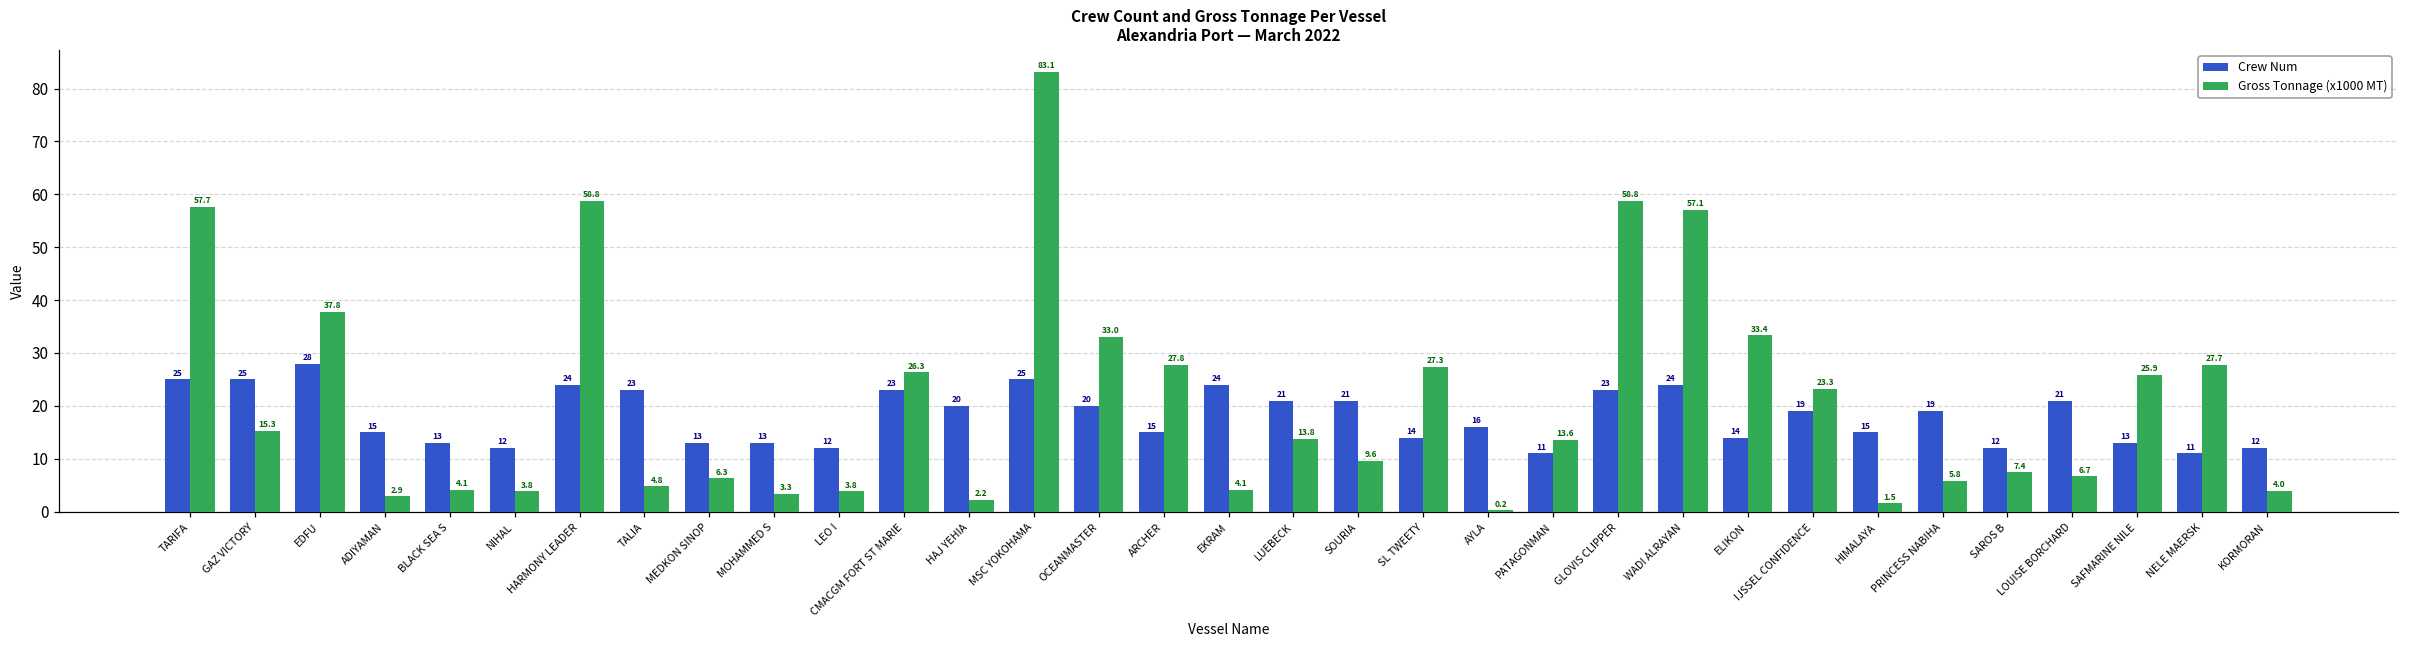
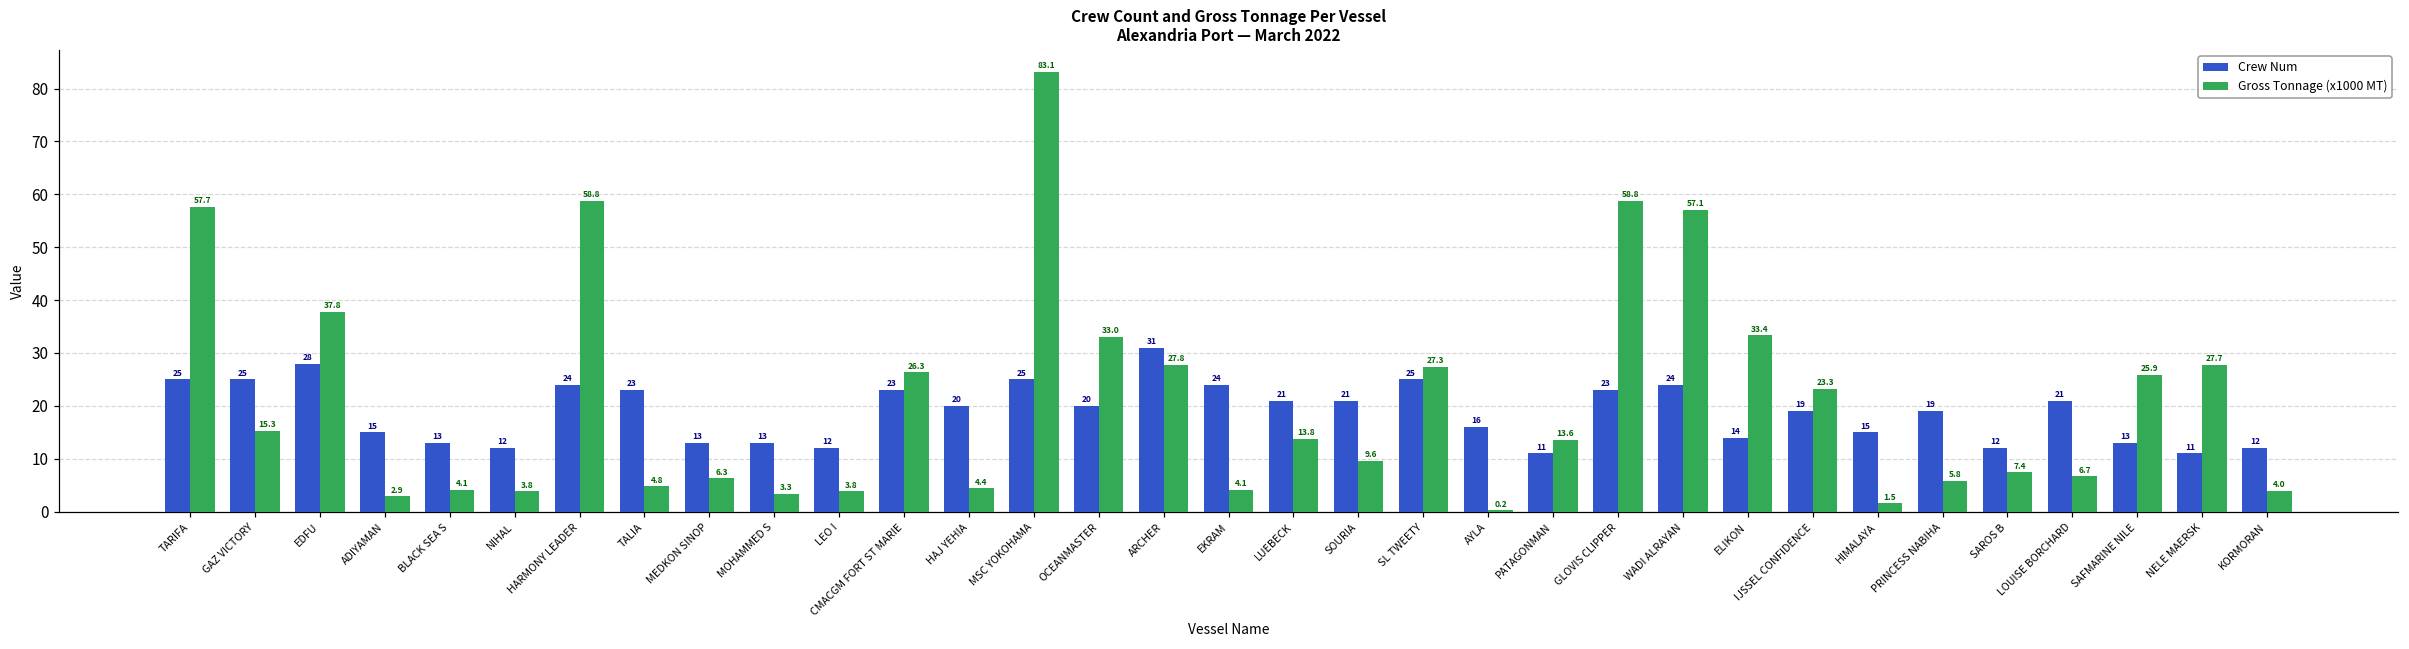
  {
    "Crew Num": {
      "TARIFA": 25,
      "GAZ VICTORY": 25,
      "EDFU": 28,
      "ADIYAMAN": 15,
      "BLACK SEA S": 13,
      "NIHAL": 12,
      "HARMONY LEADER": 24,
      "TALIA": 23,
      "MEDKON SINOP": 13,
      "MOHAMMED S": 13,
      "LEO I": 12,
      "CMACGM FORT ST MARIE": 23,
      "HAJ YEHIA": 20,
      "MSC YOKOHAMA": 25,
      "OCEANMASTER": 20,
-     "ARCHER": 15,
+     "ARCHER": 31,
      "EKRAM": 24,
      "LUEBECK": 21,
      "SOURIA": 21,
-     "SL TWEETY": 14,
+     "SL TWEETY": 25,
      "AYLA": 16,
      "PATAGONMAN": 11,
      "GLOVIS CLIPPER": 23,
      "WADI ALRAYAN": 24,
      "ELIKON": 14,
      "IJSSEL CONFIDENCE": 19,
      "HIMALAYA": 15,
      "PRINCESS NABIHA": 19,
      "SAROS B": 12,
      "LOUISE BORCHARD": 21,
      "SAFMARINE NILE": 13,
      "NELE MAERSK": 11,
      "KORMORAN": 12
    },
    "Gross Tonnage (x1000 MT)": {
      "TARIFA": 57.7,
      "GAZ VICTORY": 15.3,
      "EDFU": 37.8,
      "ADIYAMAN": 2.9,
      "BLACK SEA S": 4.1,
      "NIHAL": 3.8,
      "HARMONY LEADER": 58.8,
      "TALIA": 4.8,
      "MEDKON SINOP": 6.3,
      "MOHAMMED S": 3.3,
      "LEO I": 3.8,
      "CMACGM FORT ST MARIE": 26.3,
-     "HAJ YEHIA": 2.2,
+     "HAJ YEHIA": 4.4,
      "MSC YOKOHAMA": 83.1,
      "OCEANMASTER": 33.0,
      "ARCHER": 27.8,
      "EKRAM": 4.1,
      "LUEBECK": 13.8,
      "SOURIA": 9.6,
      "SL TWEETY": 27.3,
      "AYLA": 0.2,
      "PATAGONMAN": 13.6,
      "GLOVIS CLIPPER": 58.8,
      "WADI ALRAYAN": 57.1,
      "ELIKON": 33.4,
      "IJSSEL CONFIDENCE": 23.3,
      "HIMALAYA": 1.5,
      "PRINCESS NABIHA": 5.8,
      "SAROS B": 7.4,
      "LOUISE BORCHARD": 6.7,
      "SAFMARINE NILE": 25.9,
      "NELE MAERSK": 27.7,
      "KORMORAN": 4.0
    }
  }
